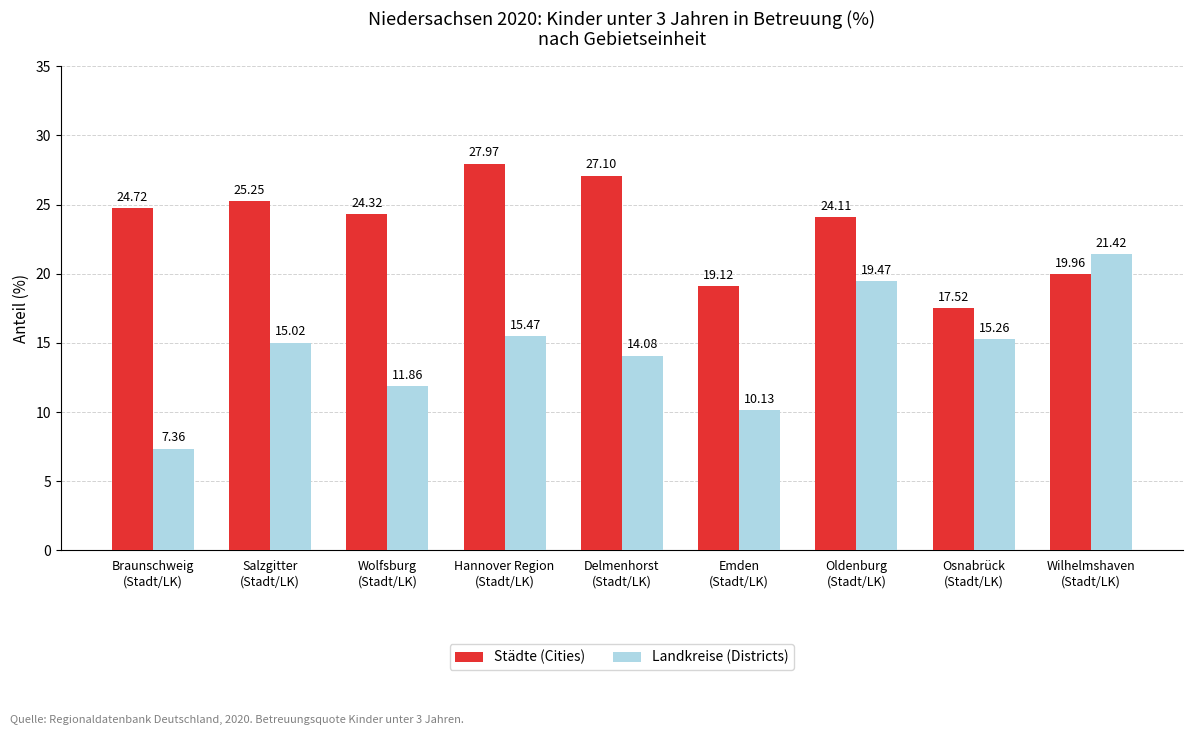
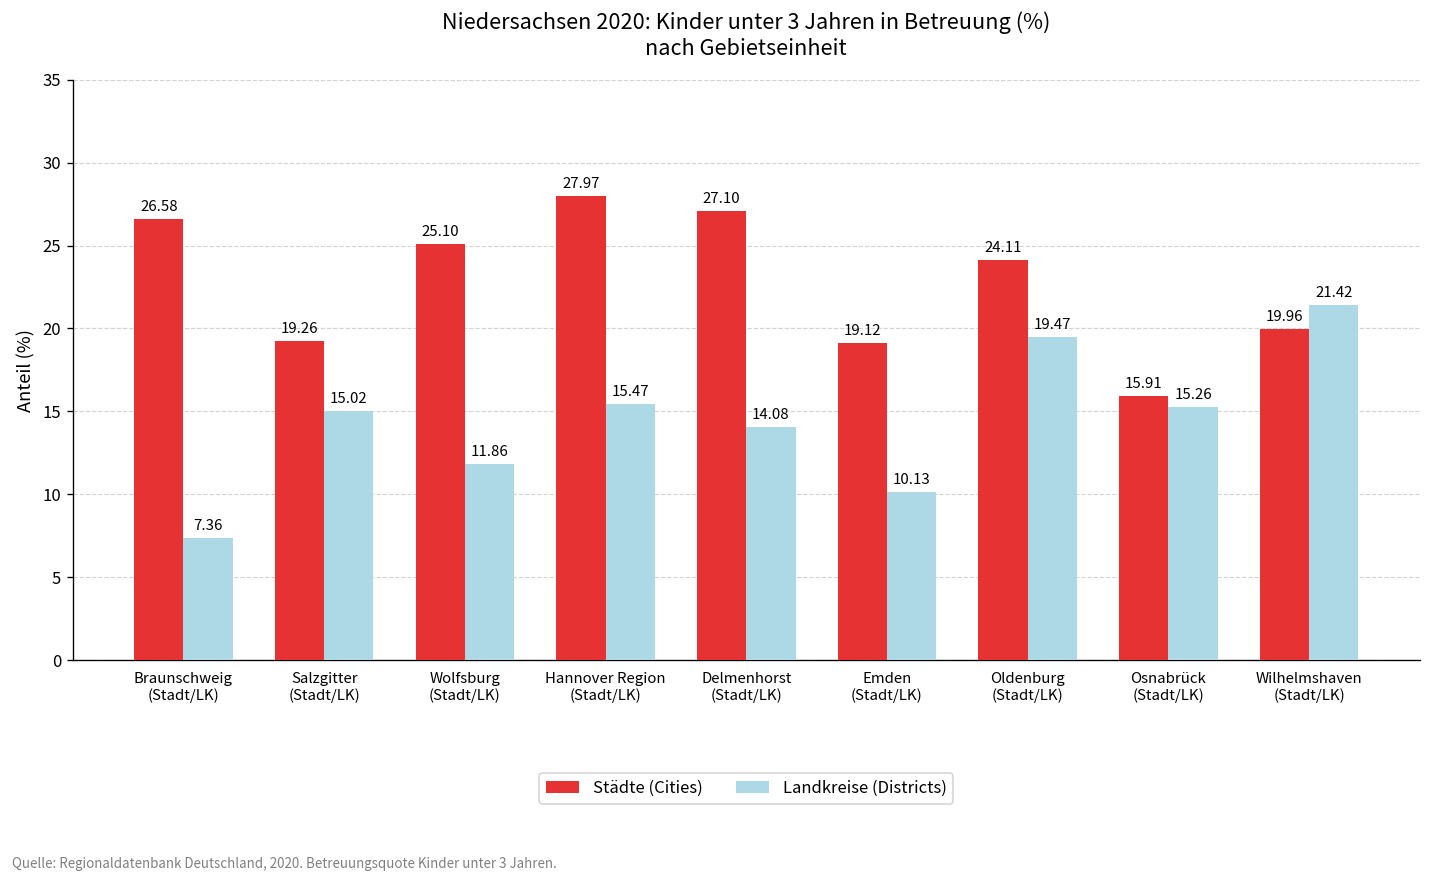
  {
    "Städte (Cities)": {
-     "Braunschweig (Stadt/LK)": 24.72,
-     "Salzgitter (Stadt/LK)": 25.25,
-     "Wolfsburg (Stadt/LK)": 24.32,
+     "Braunschweig (Stadt/LK)": 26.58,
+     "Salzgitter (Stadt/LK)": 19.26,
+     "Wolfsburg (Stadt/LK)": 25.10,
      "Hannover Region (Stadt/LK)": 27.97,
      "Delmenhorst (Stadt/LK)": 27.10,
      "Emden (Stadt/LK)": 19.12,
      "Oldenburg (Stadt/LK)": 24.11,
-     "Osnabrück (Stadt/LK)": 17.52,
+     "Osnabrück (Stadt/LK)": 15.91,
      "Wilhelmshaven (Stadt/LK)": 19.96
    },
    "Landkreise (Districts)": {
      "Braunschweig (Stadt/LK)": 7.36,
      "Salzgitter (Stadt/LK)": 15.02,
      "Wolfsburg (Stadt/LK)": 11.86,
      "Hannover Region (Stadt/LK)": 15.47,
      "Delmenhorst (Stadt/LK)": 14.08,
      "Emden (Stadt/LK)": 10.13,
      "Oldenburg (Stadt/LK)": 19.47,
      "Osnabrück (Stadt/LK)": 15.26,
      "Wilhelmshaven (Stadt/LK)": 21.42
    }
  }
